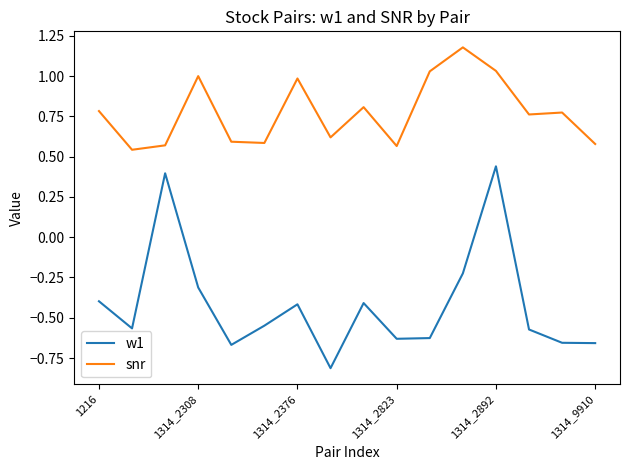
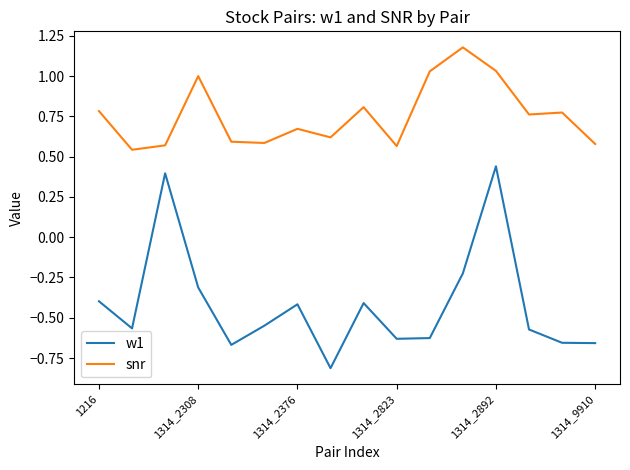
  {
    "w1": {
      "1216": -0.40,
      "1314_2308": -0.31,
      "1314_2376": -0.42,
      "1314_2823": -0.63,
      "1314_2892": 0.44,
      "1314_9910": -0.66
    },
    "snr": {
      "1216": 0.78,
      "1314_2308": 1.00,
-     "1314_2376": 0.98,
+     "1314_2376": 0.67,
      "1314_2823": 0.57,
      "1314_2892": 1.03,
      "1314_9910": 0.58
    }
  }
